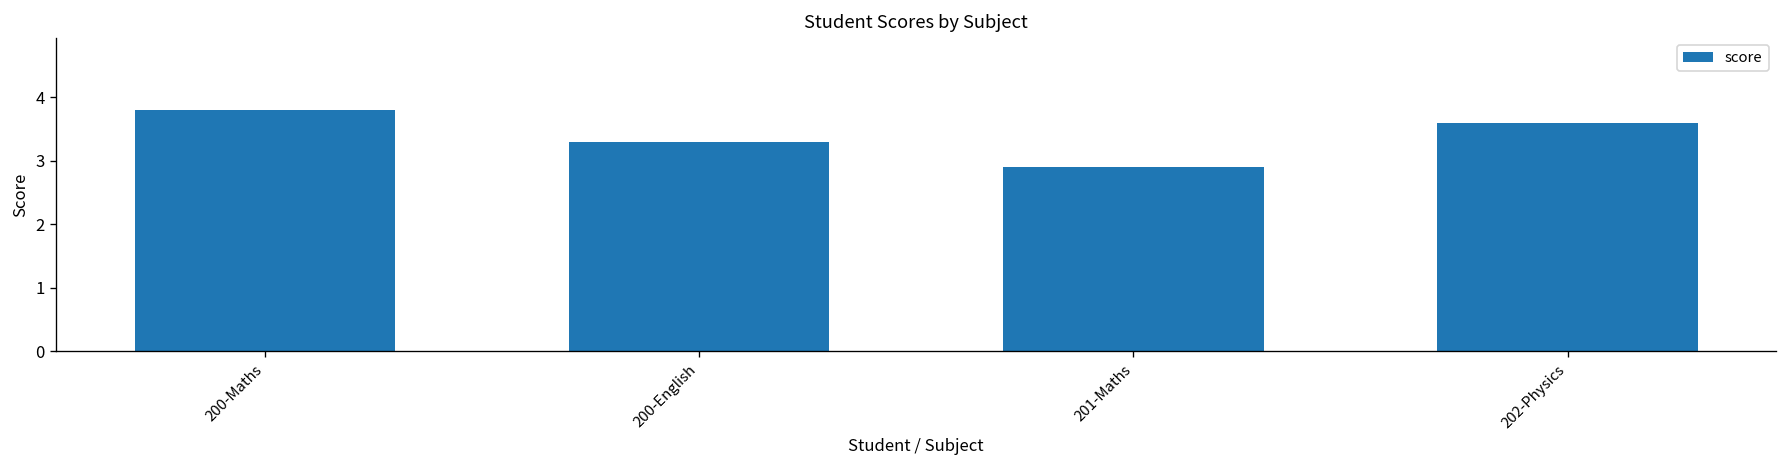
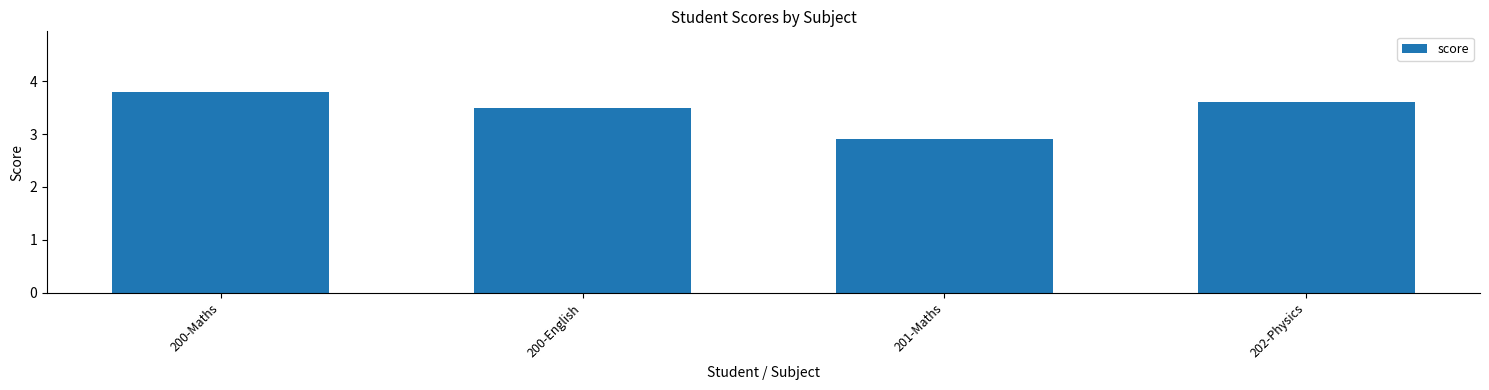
  {
    "200-Maths": 3.8,
-   "200-English": 3.3,
+   "200-English": 3.5,
    "201-Maths": 2.9,
    "202-Physics": 3.6
  }
